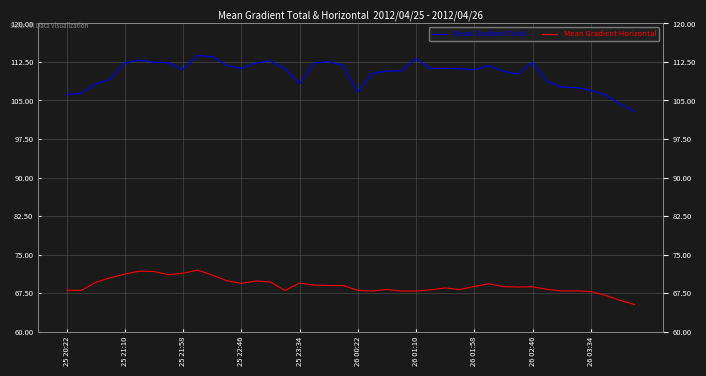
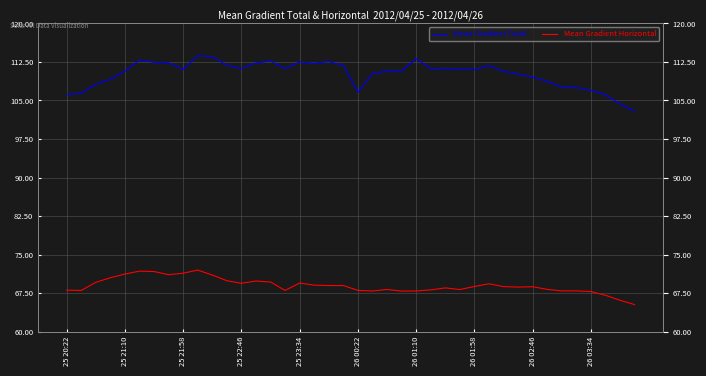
  {
    "Mean Gradient Total": {
      "25 20:22": 106,
-     "25 21:10": 112,
+     "25 21:10": 111,
      "25 21:58": 111,
      "25 22:46": 111,
-     "25 23:34": 108,
+     "25 23:34": 112,
      "26 00:22": 107,
      "26 01:10": 113,
      "26 01:58": 111,
-     "26 02:46": 112,
+     "26 02:46": 110,
      "26 03:34": 107
    },
    "Mean Gradient Horizontal": {
      "25 20:22": 68,
      "25 21:10": 71,
      "25 21:58": 71,
      "25 22:46": 69,
      "25 23:34": 69,
      "26 00:22": 68,
      "26 01:10": 68,
      "26 01:58": 69,
      "26 02:46": 69,
      "26 03:34": 68
    }
  }
